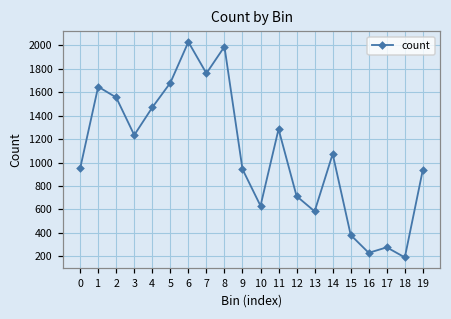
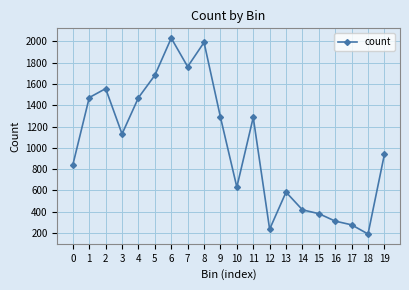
  {
-   "0": 950,
-   "1": 1650,
+   "0": 840,
+   "1": 1470,
    "2": 1560,
-   "3": 1240,
+   "3": 1130,
    "4": 1470,
    "5": 1680,
    "6": 2030,
    "7": 1760,
    "8": 1990,
-   "9": 940,
+   "9": 1290,
    "10": 630,
    "11": 1290,
-   "12": 710,
+   "12": 240,
    "13": 580,
-   "14": 1070,
+   "14": 420,
    "15": 380,
-   "16": 230,
+   "16": 310,
    "17": 280,
    "18": 190,
    "19": 940
  }
